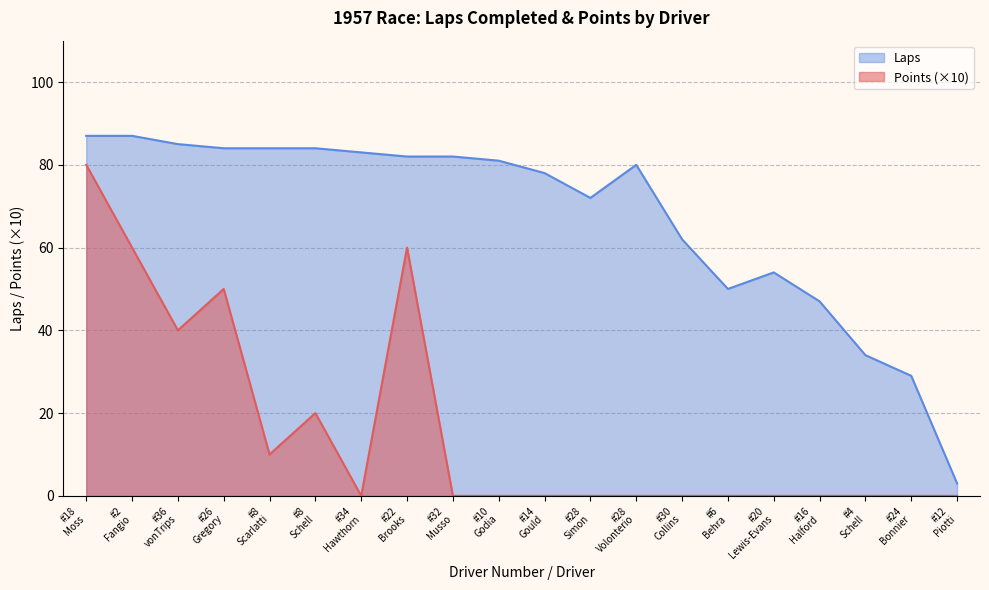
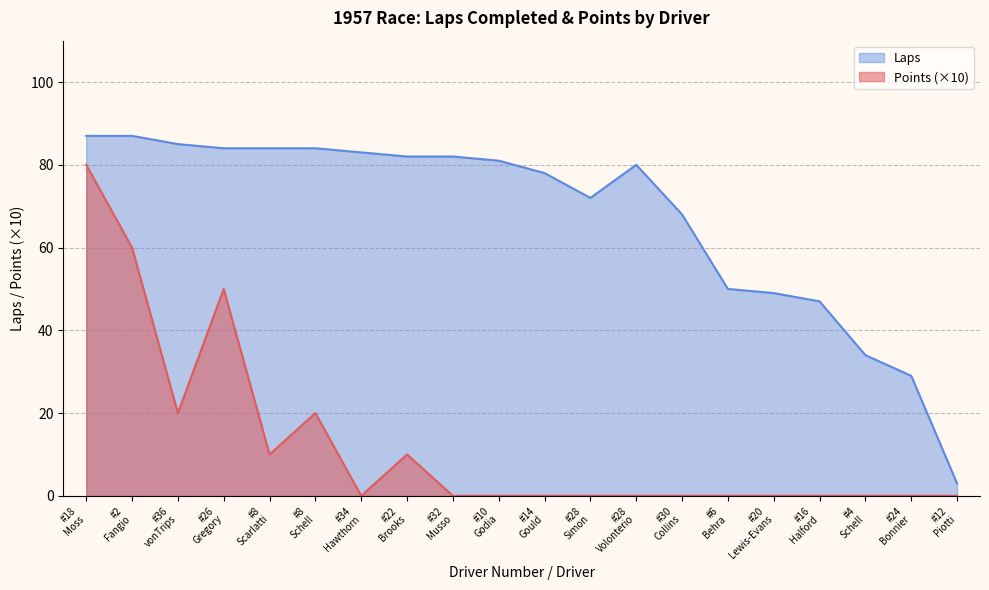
  {
    "Laps": {
      "#18 Moss": 87,
      "#2 Fangio": 87,
      "#36 vonTrips": 85,
      "#26 Gregory": 84,
      "#8 Scarlatti": 84,
      "#8 Schell": 84,
      "#34 Hawthorn": 83,
      "#22 Brooks": 82,
      "#32 Musso": 82,
      "#10 Godia": 81,
      "#14 Gould": 78,
      "#28 Simon": 72,
      "#28 Volonterio": 80,
-     "#30 Collins": 62,
+     "#30 Collins": 68,
      "#6 Behra": 50,
-     "#20 Lewis-Evans": 54,
+     "#20 Lewis-Evans": 49,
      "#16 Halford": 47,
      "#4 Schell": 34,
      "#24 Bonnier": 29,
      "#12 Piotti": 3
    },
    "Points (×10)": {
      "#18 Moss": 80,
      "#2 Fangio": 60,
-     "#36 vonTrips": 40,
+     "#36 vonTrips": 20,
      "#26 Gregory": 50,
      "#8 Scarlatti": 10,
      "#8 Schell": 20,
      "#34 Hawthorn": 0,
-     "#22 Brooks": 60,
+     "#22 Brooks": 10,
      "#32 Musso": 0,
      "#10 Godia": 0,
      "#14 Gould": 0,
      "#28 Simon": 0,
      "#28 Volonterio": 0,
      "#30 Collins": 0,
      "#6 Behra": 0,
      "#20 Lewis-Evans": 0,
      "#16 Halford": 0,
      "#4 Schell": 0,
      "#24 Bonnier": 0,
      "#12 Piotti": 0
    }
  }
